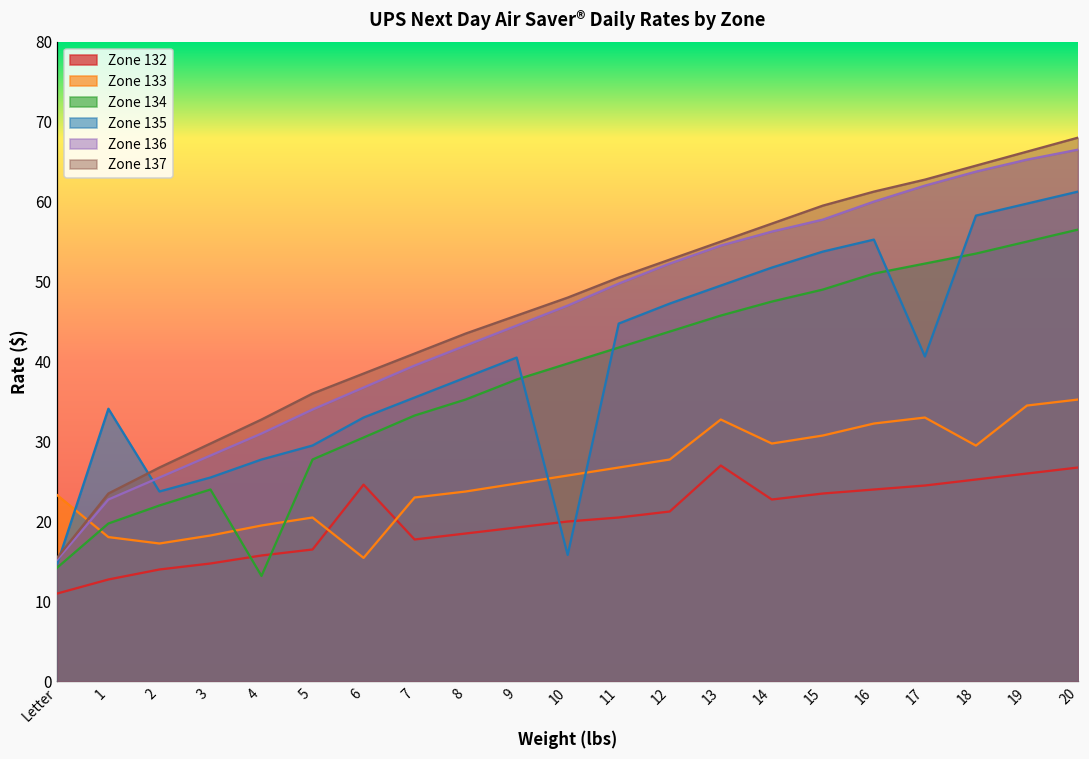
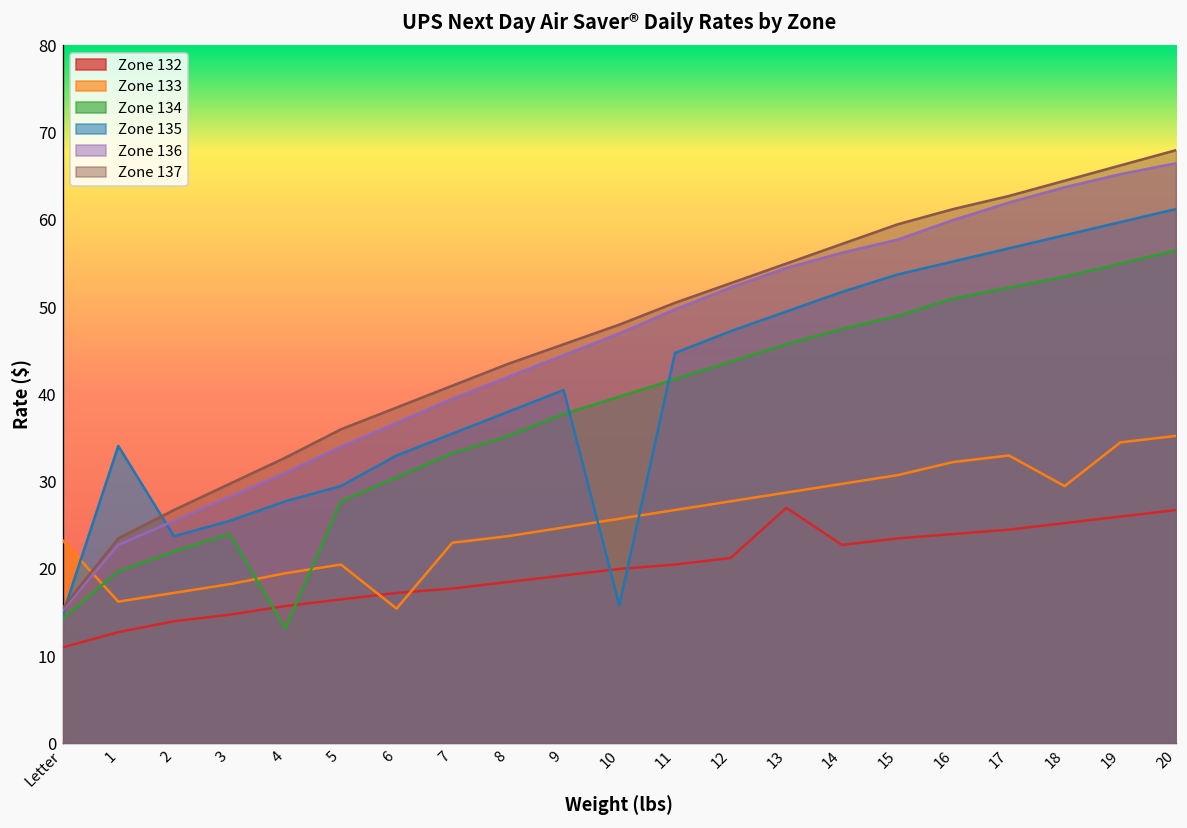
  {
    "Zone 132": {
      "Letter": 11,
      "1": 13,
      "2": 14,
      "3": 15,
      "4": 16,
      "5": 17,
-     "6": 25,
+     "6": 17,
      "7": 18,
      "8": 19,
      "9": 19,
      "10": 20,
      "11": 21,
      "12": 21,
      "13": 27,
      "14": 23,
      "15": 24,
      "16": 24,
      "17": 25,
      "18": 25,
      "19": 26,
      "20": 27
    },
    "Zone 133": {
      "Letter": 23,
-     "1": 18,
+     "1": 16,
      "2": 17,
      "3": 18,
      "4": 20,
      "5": 21,
      "6": 15,
      "7": 23,
      "8": 24,
      "9": 25,
      "10": 26,
      "11": 27,
      "12": 28,
-     "13": 33,
+     "13": 29,
      "14": 30,
      "15": 31,
      "16": 32,
      "17": 33,
      "18": 29,
      "19": 35,
      "20": 35
    },
    "Zone 134": {
      "Letter": 14,
      "1": 20,
      "2": 22,
      "3": 24,
      "4": 13,
      "5": 28,
      "6": 31,
      "7": 33,
      "8": 35,
      "9": 38,
      "10": 40,
      "11": 42,
      "12": 44,
      "13": 46,
      "14": 48,
      "15": 49,
      "16": 51,
      "17": 52,
      "18": 54,
      "19": 55,
      "20": 57
    },
    "Zone 135": {
      "Letter": 15,
      "1": 34,
      "2": 24,
      "3": 26,
      "4": 28,
      "5": 30,
      "6": 33,
      "7": 36,
      "8": 38,
      "9": 41,
      "10": 16,
      "11": 45,
      "12": 47,
      "13": 50,
      "14": 52,
      "15": 54,
      "16": 55,
-     "17": 41,
+     "17": 57,
      "18": 58,
      "19": 60,
      "20": 61
    },
    "Zone 136": {
      "1": 23,
      "2": 26,
      "3": 28,
      "4": 31,
      "5": 34,
      "6": 37,
      "7": 40,
      "8": 42,
      "9": 45,
      "10": 47,
      "11": 50,
      "12": 52,
      "13": 55,
      "14": 56,
      "15": 58,
      "16": 60,
      "17": 62,
      "18": 64,
      "19": 65,
      "20": 67
    },
    "Zone 137": {
      "1": 24,
      "2": 27,
      "3": 30,
      "4": 33,
      "5": 36,
      "6": 39,
      "7": 41,
      "8": 44,
      "9": 46,
      "10": 48,
      "11": 51,
      "12": 53,
      "13": 55,
      "14": 57,
      "15": 60,
      "16": 61,
      "17": 63,
      "18": 65,
      "19": 66,
      "20": 68
    }
  }
